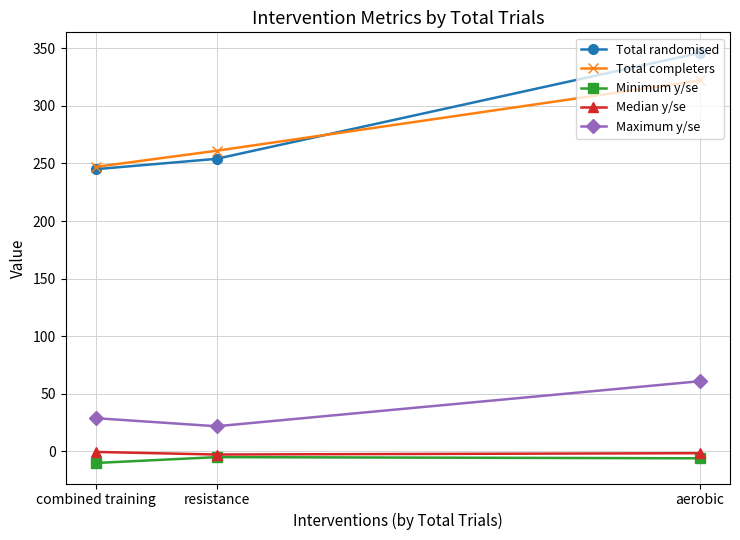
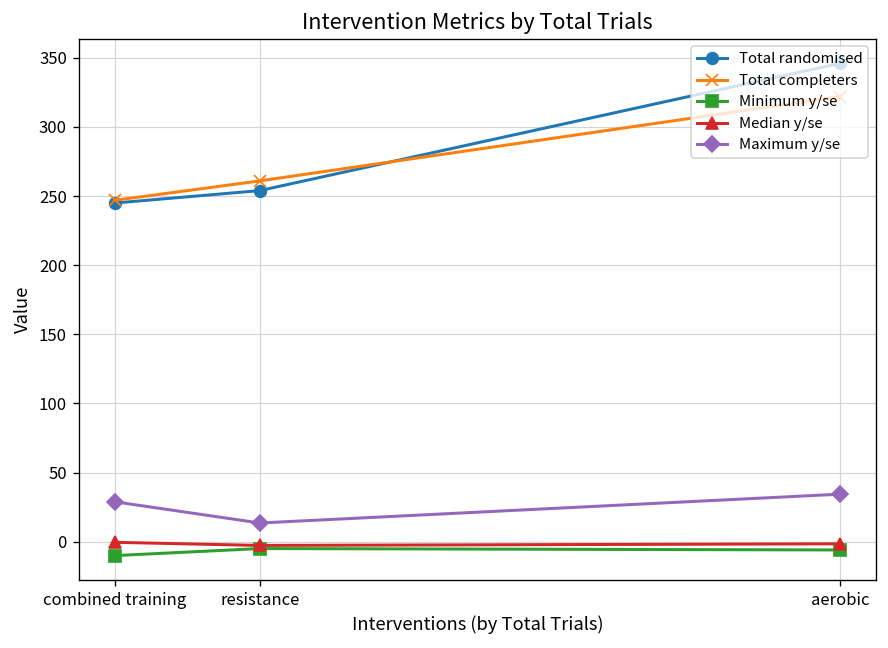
  {
    "Total randomised": {
      "resistance": 254
    },
    "Total completers": {
      "resistance": 261
    },
    "Minimum y/se": {
      "combined training": -10,
      "resistance": -5,
      "aerobic": -6
    },
    "Median y/se": {
      "combined training": 0,
      "resistance": -3,
      "aerobic": -2
    },
    "Maximum y/se": {
      "combined training": 29,
-     "resistance": 22,
-     "aerobic": 61
+     "resistance": 14,
+     "aerobic": 34
    }
  }
